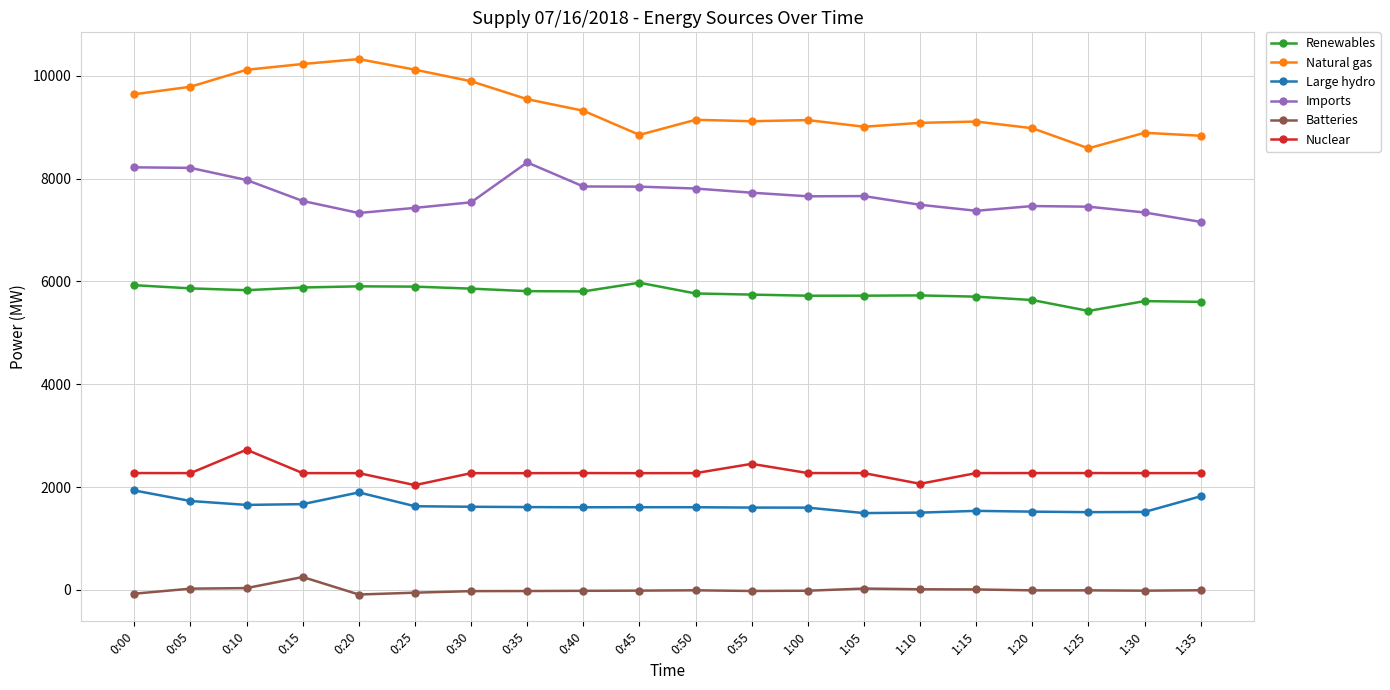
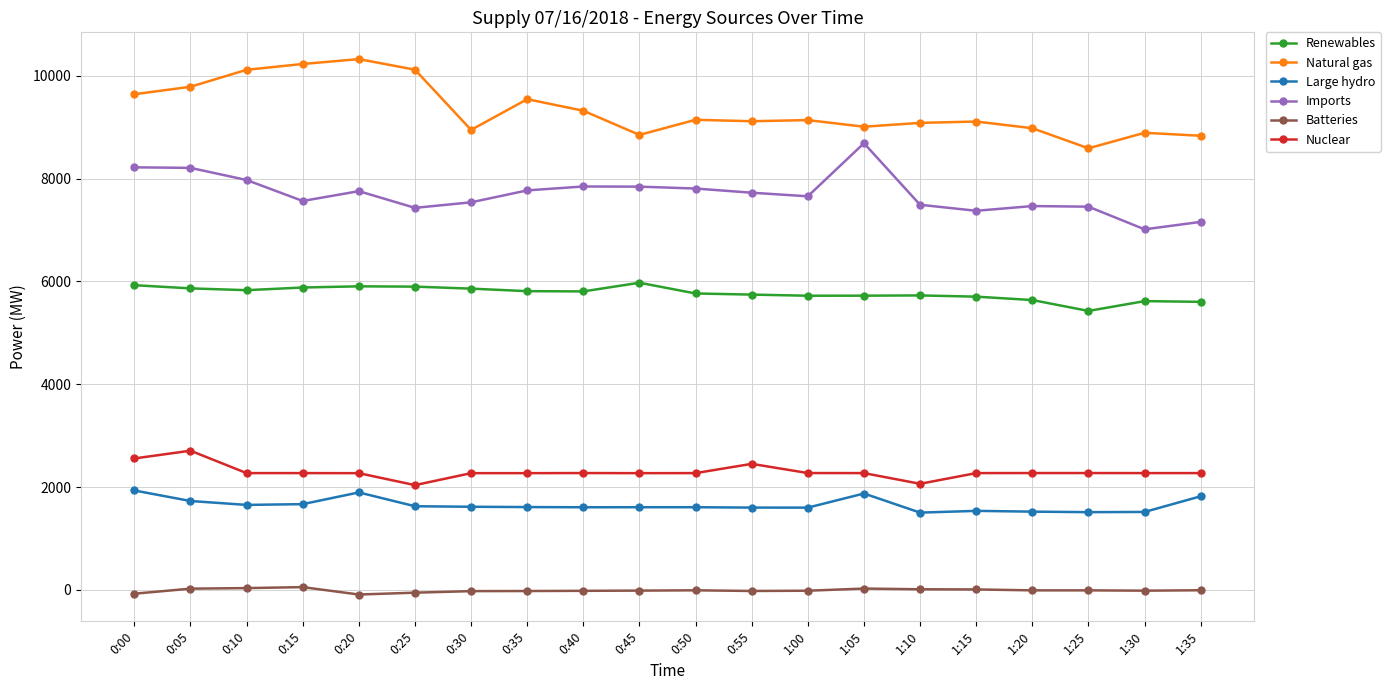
  {
    "Renewables": {
      "0:00": 5900,
      "0:05": 5900,
      "0:10": 5800,
      "0:15": 5900,
      "0:20": 5900,
      "0:25": 5900,
      "0:30": 5900,
      "0:35": 5800,
      "0:40": 5800,
      "0:45": 6000,
      "0:50": 5800,
      "0:55": 5700,
      "1:00": 5700,
      "1:05": 5700,
      "1:10": 5700,
      "1:15": 5700,
      "1:20": 5600,
      "1:25": 5400,
      "1:30": 5600,
      "1:35": 5600
    },
    "Natural gas": {
      "0:00": 9600,
      "0:05": 9800,
      "0:10": 10100,
      "0:15": 10200,
      "0:20": 10300,
      "0:25": 10100,
-     "0:30": 9900,
+     "0:30": 9000,
      "0:35": 9500,
      "0:40": 9300,
      "0:45": 8900,
      "0:50": 9100,
      "0:55": 9100,
      "1:00": 9100,
      "1:05": 9000,
      "1:10": 9100,
      "1:15": 9100,
      "1:20": 9000,
      "1:25": 8600,
      "1:30": 8900,
      "1:35": 8800
    },
    "Large hydro": {
      "0:00": 1900,
      "0:05": 1700,
      "0:10": 1700,
      "0:15": 1700,
      "0:20": 1900,
      "0:25": 1600,
      "0:30": 1600,
      "0:35": 1600,
      "0:40": 1600,
      "0:45": 1600,
      "0:50": 1600,
      "0:55": 1600,
      "1:00": 1600,
-     "1:05": 1500,
+     "1:05": 1900,
      "1:10": 1500,
      "1:15": 1500,
      "1:20": 1500,
      "1:25": 1500,
      "1:30": 1500,
      "1:35": 1800
    },
    "Imports": {
      "0:00": 8200,
      "0:05": 8200,
      "0:10": 8000,
      "0:15": 7600,
-     "0:20": 7300,
+     "0:20": 7800,
      "0:25": 7400,
      "0:30": 7500,
-     "0:35": 8300,
+     "0:35": 7800,
      "0:40": 7800,
      "0:45": 7800,
      "0:50": 7800,
      "0:55": 7700,
      "1:00": 7700,
-     "1:05": 7700,
+     "1:05": 8700,
      "1:10": 7500,
      "1:15": 7400,
      "1:20": 7500,
      "1:25": 7500,
-     "1:30": 7300,
+     "1:30": 7000,
      "1:35": 7200
    },
    "Batteries": {
      "0:00": -100,
      "0:05": 0,
      "0:10": 0,
-     "0:15": 200,
+     "0:15": 100,
      "0:20": -100,
      "0:25": -100,
      "0:30": 0,
      "0:35": 0,
      "0:40": 0,
      "0:45": 0,
      "0:50": 0,
      "0:55": 0,
      "1:00": 0,
      "1:05": 0,
      "1:10": 0,
      "1:15": 0,
      "1:20": 0,
      "1:25": 0,
      "1:30": 0,
      "1:35": 0
    },
    "Nuclear": {
-     "0:00": 2300,
-     "0:05": 2300,
-     "0:10": 2700,
+     "0:00": 2600,
+     "0:05": 2700,
+     "0:10": 2300,
      "0:15": 2300,
      "0:20": 2300,
      "0:25": 2000,
      "0:30": 2300,
      "0:35": 2300,
      "0:40": 2300,
      "0:45": 2300,
      "0:50": 2300,
      "0:55": 2500,
      "1:00": 2300,
      "1:05": 2300,
      "1:10": 2100,
      "1:15": 2300,
      "1:20": 2300,
      "1:25": 2300,
      "1:30": 2300,
      "1:35": 2300
    }
  }
